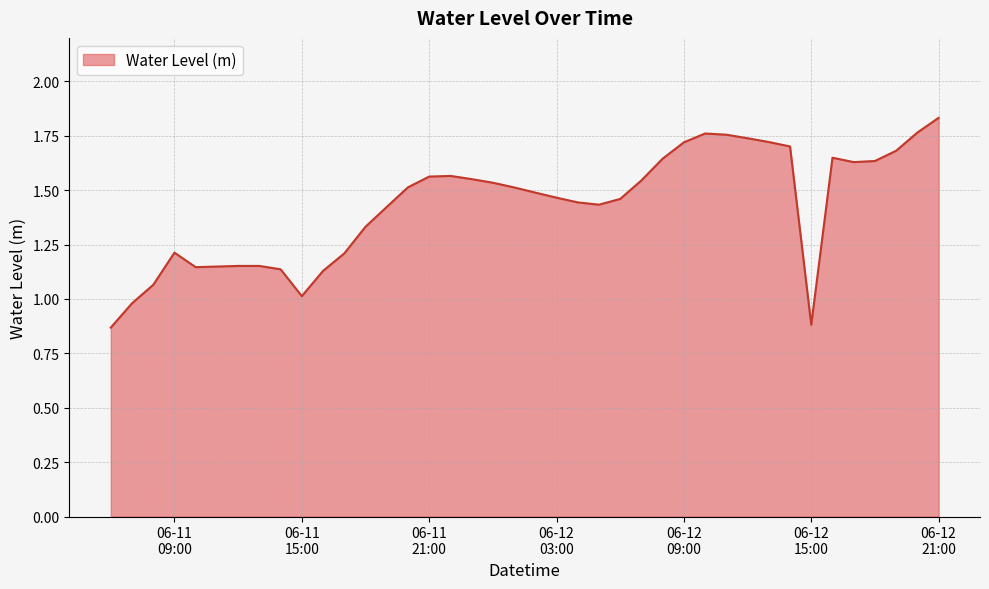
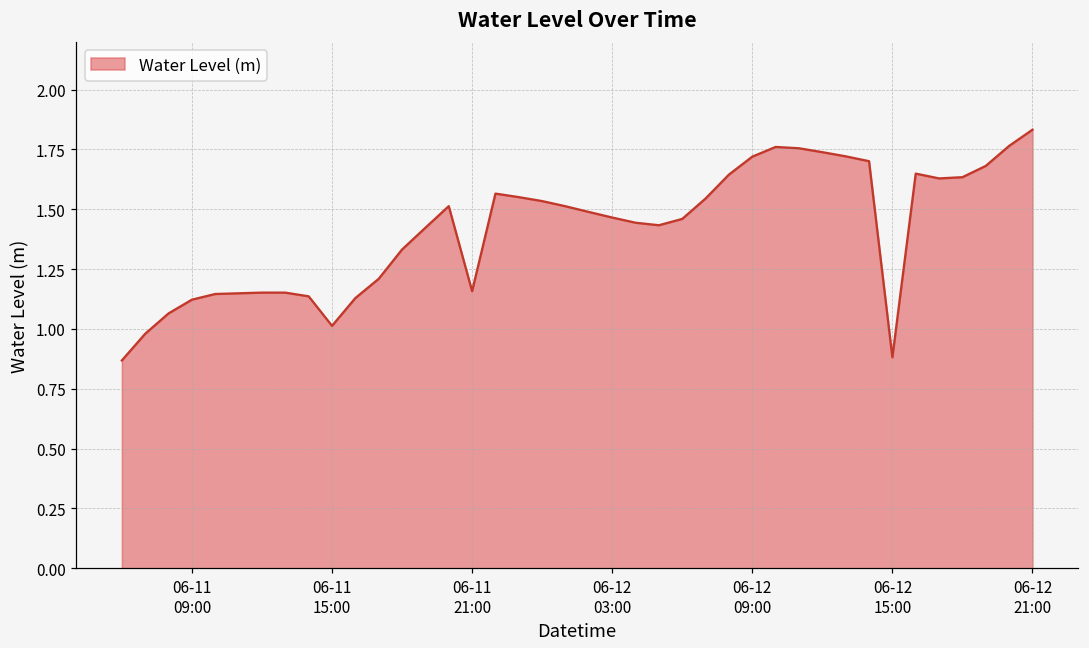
  {
-   "06-11 09:00": 1.21,
+   "06-11 09:00": 1.12,
    "06-11 15:00": 1.01,
-   "06-11 21:00": 1.56,
+   "06-11 21:00": 1.16,
    "06-12 03:00": 1.47,
    "06-12 09:00": 1.72,
    "06-12 15:00": 0.88,
    "06-12 21:00": 1.83
  }
